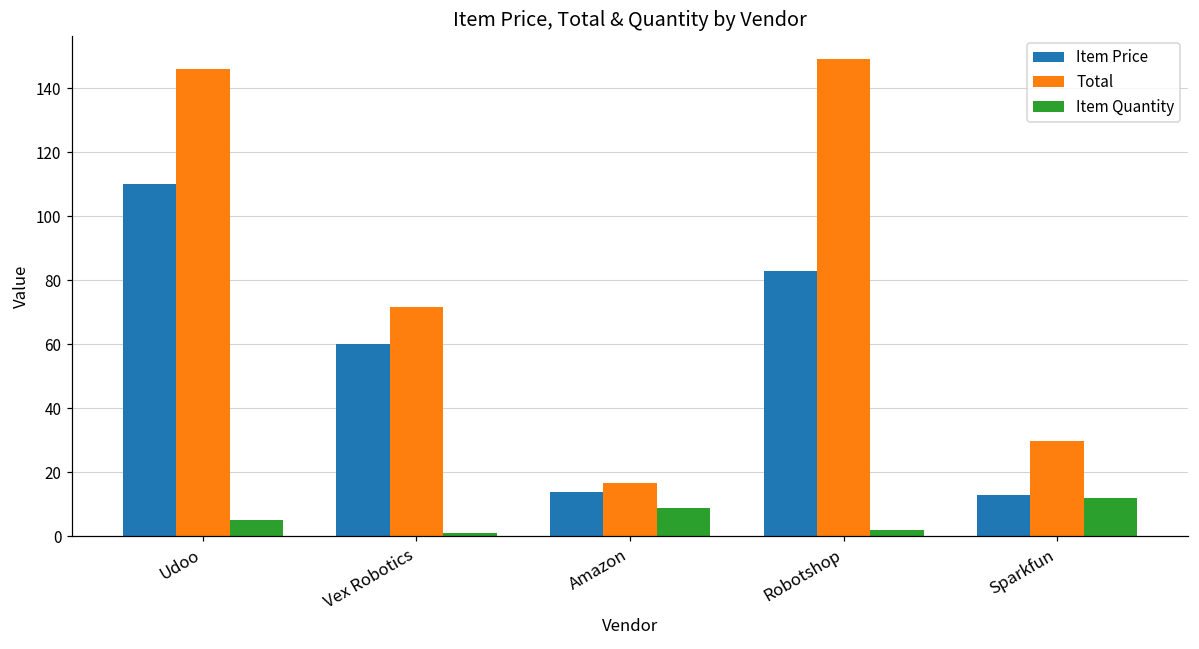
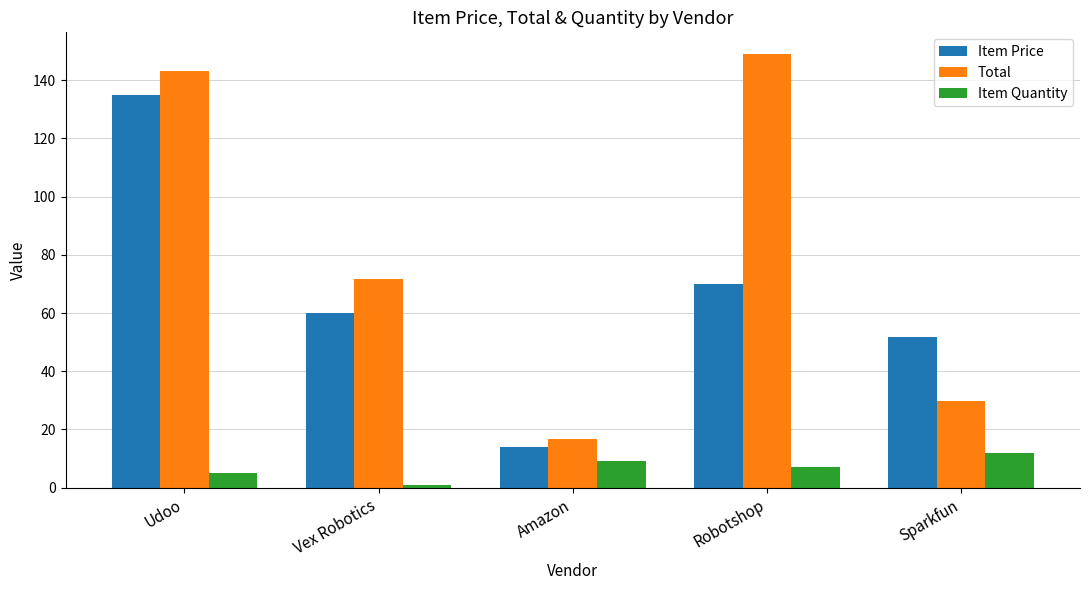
  {
    "Item Price": {
-     "Udoo": 110,
+     "Udoo": 135,
      "Vex Robotics": 60,
      "Amazon": 14,
-     "Robotshop": 83,
-     "Sparkfun": 13
+     "Robotshop": 70,
+     "Sparkfun": 52
    },
    "Total": {
-     "Udoo": 146,
+     "Udoo": 143,
      "Vex Robotics": 72,
      "Amazon": 17,
      "Robotshop": 149,
      "Sparkfun": 30
    },
    "Item Quantity": {
      "Udoo": 5,
      "Vex Robotics": 1,
      "Amazon": 9,
-     "Robotshop": 2,
+     "Robotshop": 7,
      "Sparkfun": 12
    }
  }
